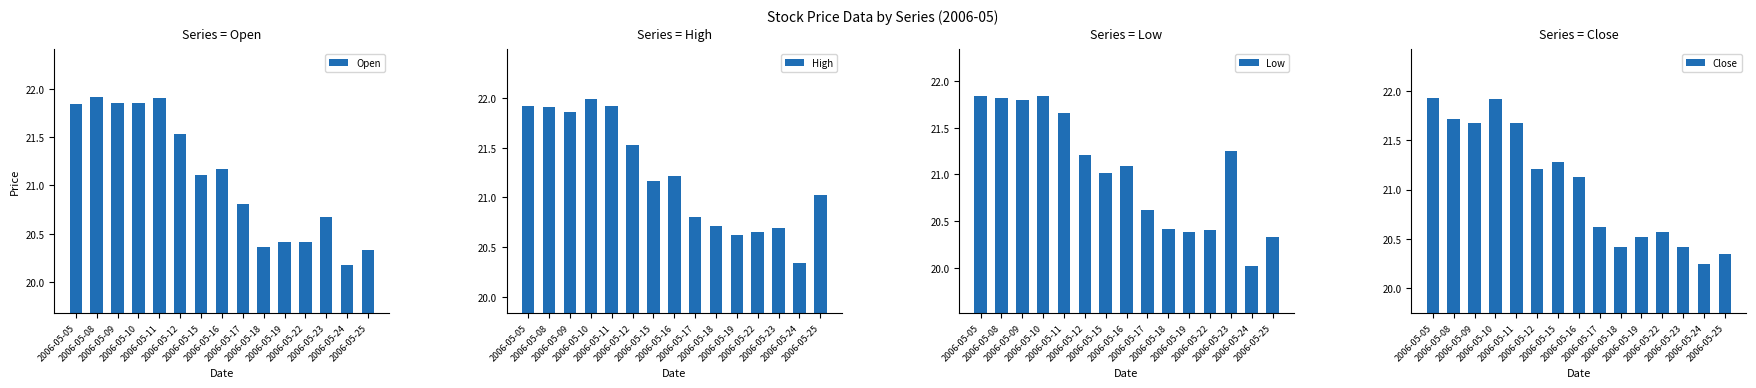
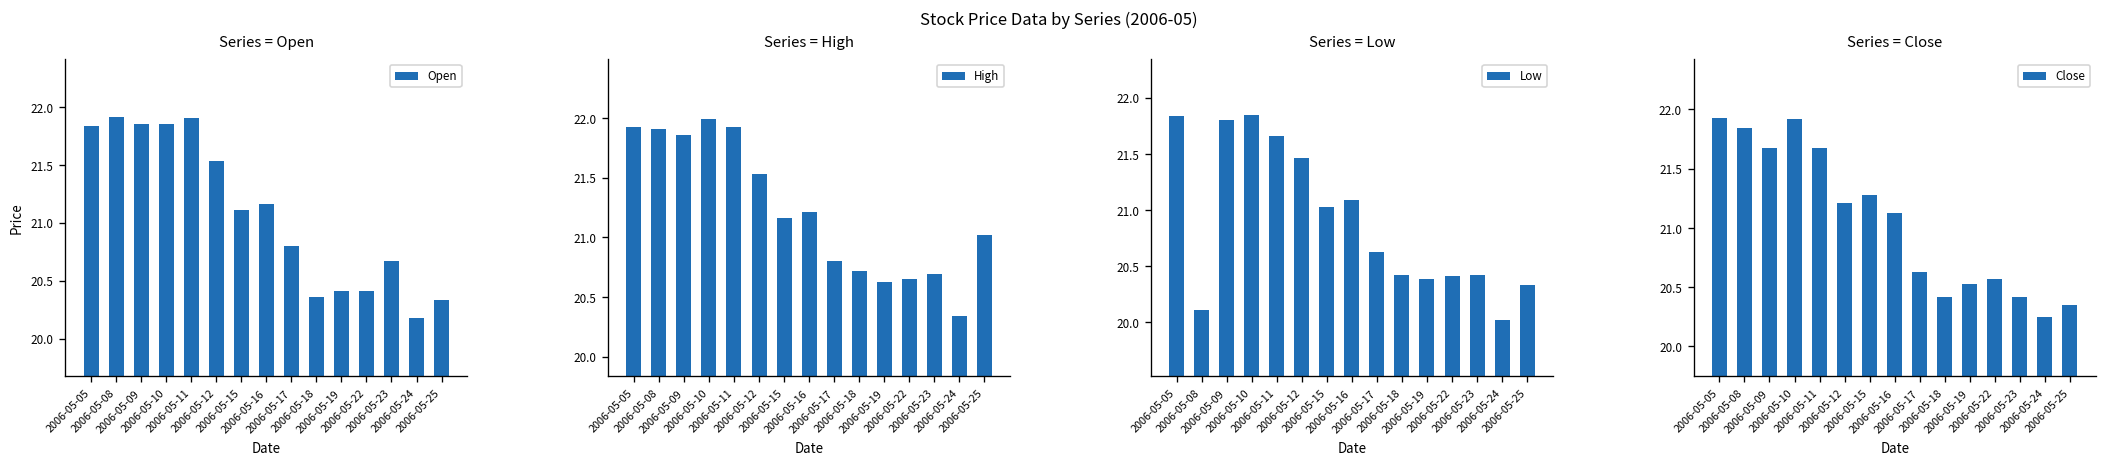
  {
    "Series = Open": {
      "2006-05-05": 21.8,
      "2006-05-08": 21.9,
      "2006-05-09": 21.9,
      "2006-05-10": 21.8,
      "2006-05-11": 21.9,
      "2006-05-12": 21.5,
      "2006-05-15": 21.1,
      "2006-05-16": 21.2,
      "2006-05-17": 20.8,
      "2006-05-18": 20.4,
      "2006-05-19": 20.4,
      "2006-05-22": 20.4,
      "2006-05-23": 20.7,
      "2006-05-24": 20.2,
      "2006-05-25": 20.3
    },
    "Series = High": {
      "2006-05-05": 21.9,
      "2006-05-08": 21.9,
      "2006-05-09": 21.9,
      "2006-05-10": 22.0,
      "2006-05-11": 21.9,
      "2006-05-12": 21.5,
      "2006-05-15": 21.2,
      "2006-05-16": 21.2,
      "2006-05-17": 20.8,
      "2006-05-18": 20.7,
      "2006-05-19": 20.6,
      "2006-05-22": 20.7,
      "2006-05-23": 20.7,
      "2006-05-24": 20.3,
      "2006-05-25": 21.0
    },
    "Series = Low": {
      "2006-05-05": 21.8,
-     "2006-05-08": 21.8,
+     "2006-05-08": 20.1,
      "2006-05-09": 21.8,
      "2006-05-10": 21.8,
      "2006-05-11": 21.7,
-     "2006-05-12": 21.2,
+     "2006-05-12": 21.5,
      "2006-05-15": 21.0,
      "2006-05-16": 21.1,
      "2006-05-17": 20.6,
      "2006-05-18": 20.4,
      "2006-05-19": 20.4,
      "2006-05-22": 20.4,
-     "2006-05-23": 21.3,
+     "2006-05-23": 20.4,
      "2006-05-24": 20.0,
      "2006-05-25": 20.3
    },
    "Series = Close": {
      "2006-05-05": 21.9,
-     "2006-05-08": 21.7,
+     "2006-05-08": 21.8,
      "2006-05-09": 21.7,
      "2006-05-10": 21.9,
      "2006-05-11": 21.7,
      "2006-05-12": 21.2,
      "2006-05-15": 21.3,
      "2006-05-16": 21.1,
      "2006-05-17": 20.6,
      "2006-05-18": 20.4,
      "2006-05-19": 20.5,
      "2006-05-22": 20.6,
      "2006-05-23": 20.4,
      "2006-05-24": 20.2,
      "2006-05-25": 20.3
    }
  }
